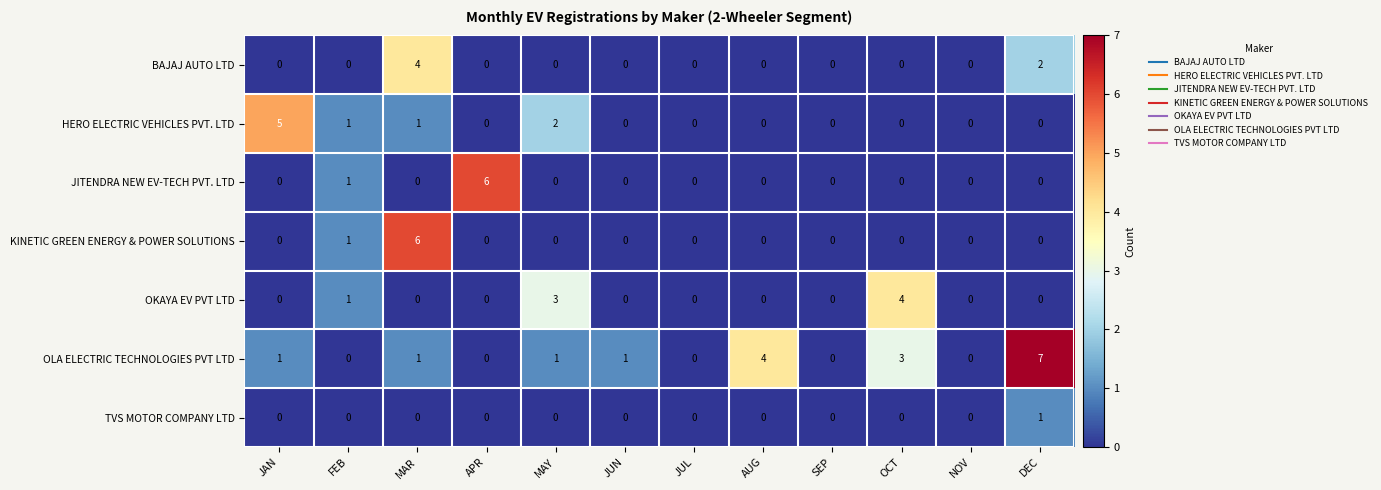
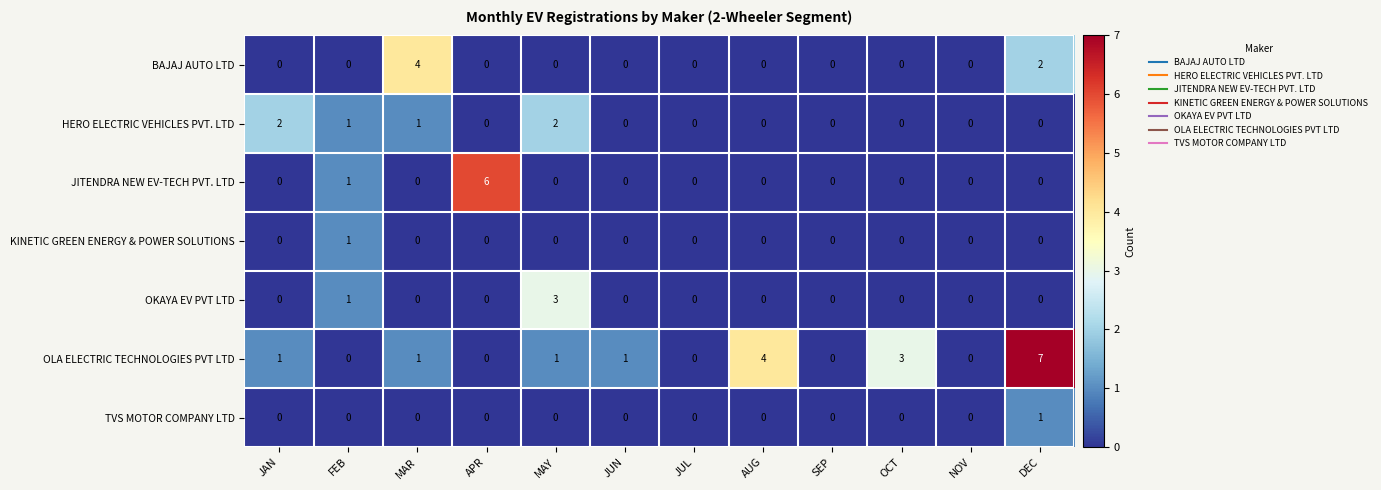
  {
    "BAJAJ AUTO LTD": {
      "JAN": 0,
      "FEB": 0,
      "MAR": 4,
      "APR": 0,
      "MAY": 0,
      "JUN": 0,
      "JUL": 0,
      "AUG": 0,
      "SEP": 0,
      "OCT": 0,
      "NOV": 0,
      "DEC": 2
    },
    "HERO ELECTRIC VEHICLES PVT. LTD": {
-     "JAN": 5,
+     "JAN": 2,
      "FEB": 1,
      "MAR": 1,
      "APR": 0,
      "MAY": 2,
      "JUN": 0,
      "JUL": 0,
      "AUG": 0,
      "SEP": 0,
      "OCT": 0,
      "NOV": 0,
      "DEC": 0
    },
    "JITENDRA NEW EV-TECH PVT. LTD": {
      "JAN": 0,
      "FEB": 1,
      "MAR": 0,
      "APR": 6,
      "MAY": 0,
      "JUN": 0,
      "JUL": 0,
      "AUG": 0,
      "SEP": 0,
      "OCT": 0,
      "NOV": 0,
      "DEC": 0
    },
    "KINETIC GREEN ENERGY & POWER SOLUTIONS": {
      "JAN": 0,
      "FEB": 1,
-     "MAR": 6,
+     "MAR": 0,
      "APR": 0,
      "MAY": 0,
      "JUN": 0,
      "JUL": 0,
      "AUG": 0,
      "SEP": 0,
      "OCT": 0,
      "NOV": 0,
      "DEC": 0
    },
    "OKAYA EV PVT LTD": {
      "JAN": 0,
      "FEB": 1,
      "MAR": 0,
      "APR": 0,
      "MAY": 3,
      "JUN": 0,
      "JUL": 0,
      "AUG": 0,
      "SEP": 0,
-     "OCT": 4,
+     "OCT": 0,
      "NOV": 0,
      "DEC": 0
    },
    "OLA ELECTRIC TECHNOLOGIES PVT LTD": {
      "JAN": 1,
      "FEB": 0,
      "MAR": 1,
      "APR": 0,
      "MAY": 1,
      "JUN": 1,
      "JUL": 0,
      "AUG": 4,
      "SEP": 0,
      "OCT": 3,
      "NOV": 0,
      "DEC": 7
    },
    "TVS MOTOR COMPANY LTD": {
      "JAN": 0,
      "FEB": 0,
      "MAR": 0,
      "APR": 0,
      "MAY": 0,
      "JUN": 0,
      "JUL": 0,
      "AUG": 0,
      "SEP": 0,
      "OCT": 0,
      "NOV": 0,
      "DEC": 1
    }
  }
